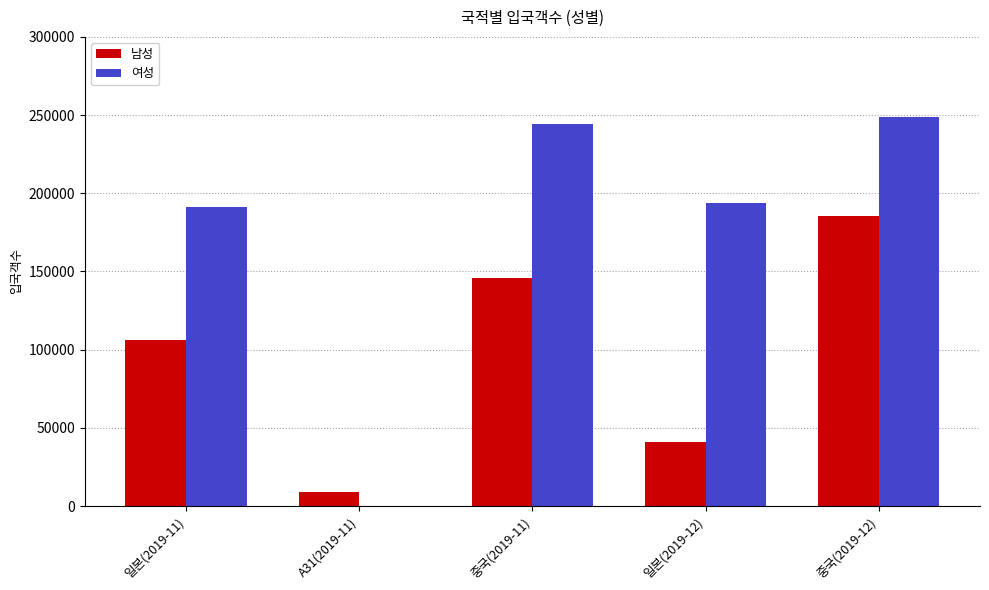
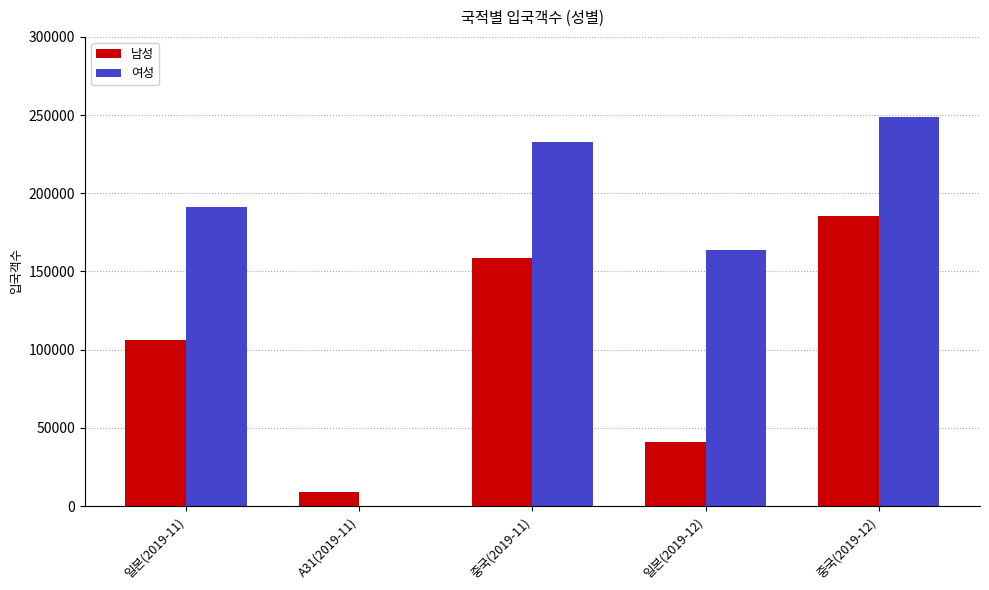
  {
    "남성": {
      "일본(2019-11)": 106000,
      "A31(2019-11)": 9000,
-     "중국(2019-11)": 146000,
+     "중국(2019-11)": 159000,
      "일본(2019-12)": 41000,
      "중국(2019-12)": 185000
    },
    "여성": {
      "일본(2019-11)": 191000,
-     "중국(2019-11)": 244000,
-     "일본(2019-12)": 194000,
+     "중국(2019-11)": 233000,
+     "일본(2019-12)": 164000,
      "중국(2019-12)": 249000
    }
  }
